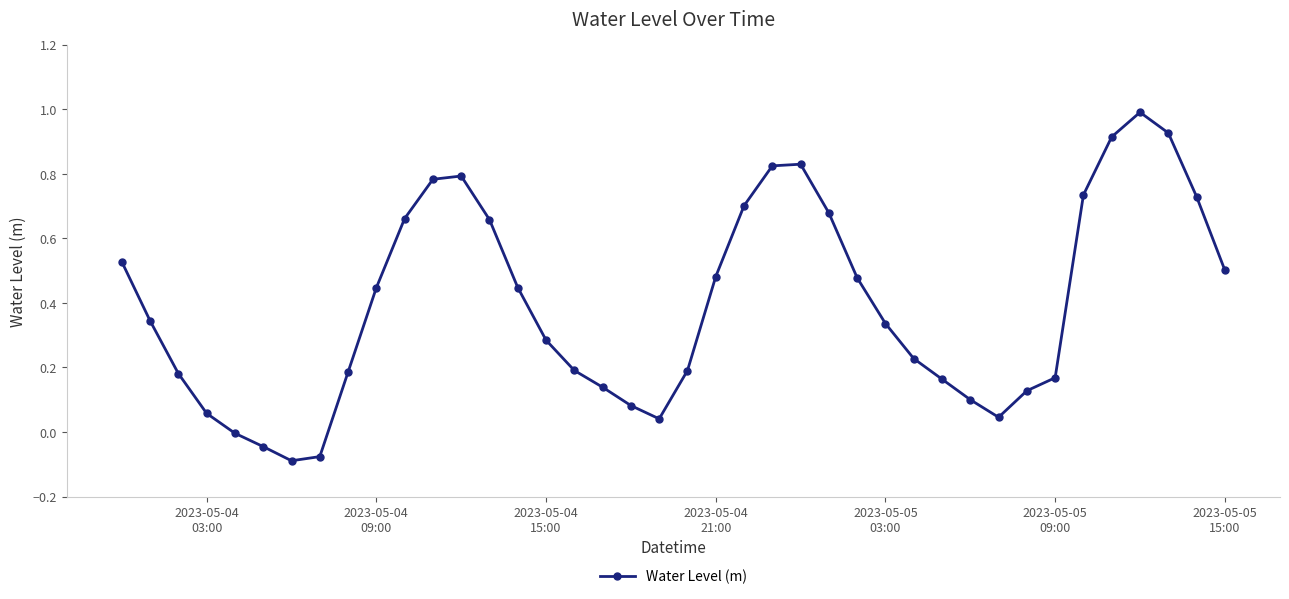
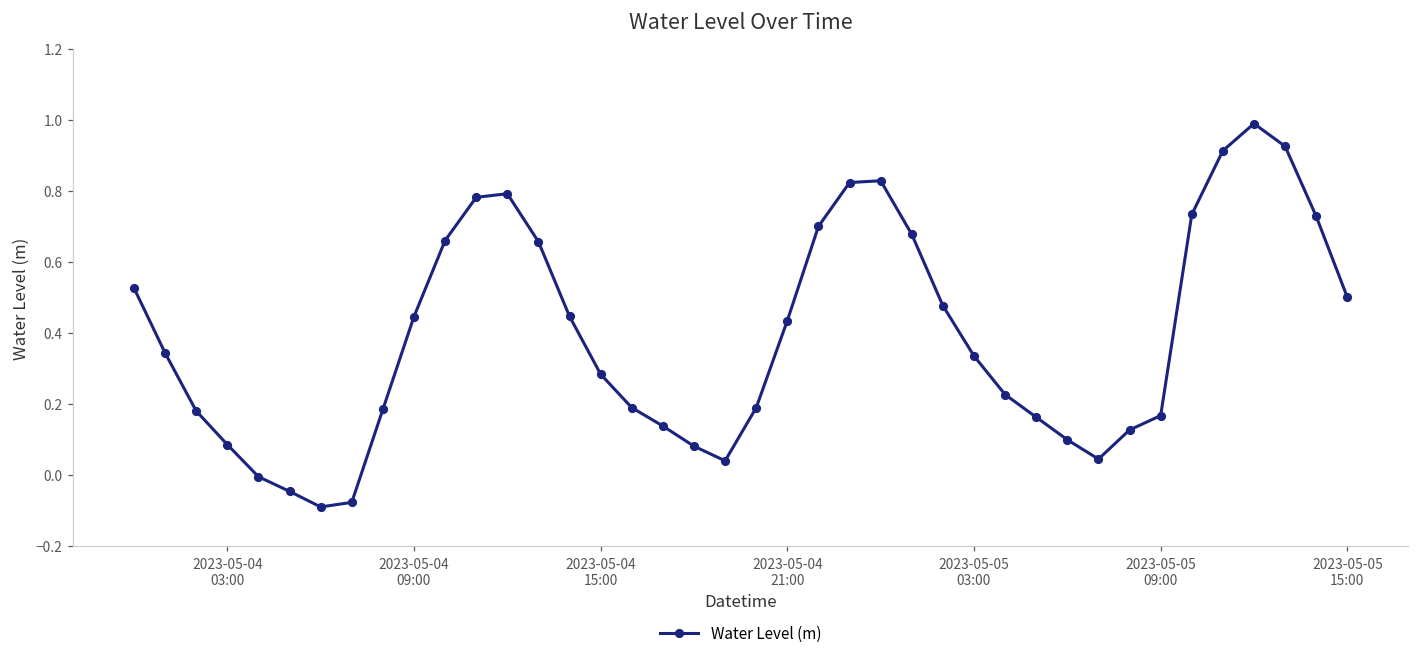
  {
-   "2023-05-04 03:00": 0.06,
+   "2023-05-04 03:00": 0.09,
    "2023-05-04 09:00": 0.45,
    "2023-05-04 15:00": 0.28,
-   "2023-05-04 21:00": 0.48,
+   "2023-05-04 21:00": 0.44,
    "2023-05-05 03:00": 0.34,
    "2023-05-05 09:00": 0.17,
    "2023-05-05 15:00": 0.50
  }
